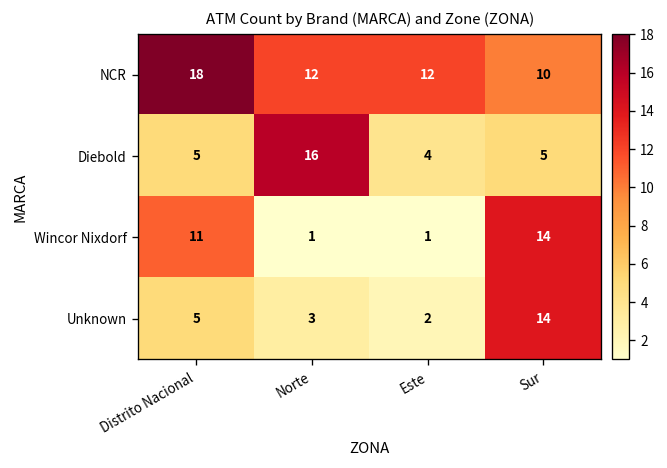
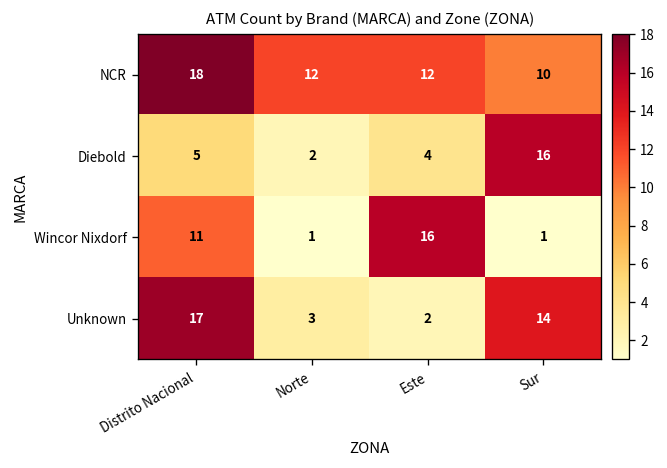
  {
    "NCR": {
      "Distrito Nacional": 18,
      "Norte": 12,
      "Este": 12,
      "Sur": 10
    },
    "Diebold": {
      "Distrito Nacional": 5,
-     "Norte": 16,
+     "Norte": 2,
      "Este": 4,
-     "Sur": 5
+     "Sur": 16
    },
    "Wincor Nixdorf": {
      "Distrito Nacional": 11,
      "Norte": 1,
-     "Este": 1,
-     "Sur": 14
+     "Este": 16,
+     "Sur": 1
    },
    "Unknown": {
-     "Distrito Nacional": 5,
+     "Distrito Nacional": 17,
      "Norte": 3,
      "Este": 2,
      "Sur": 14
    }
  }
